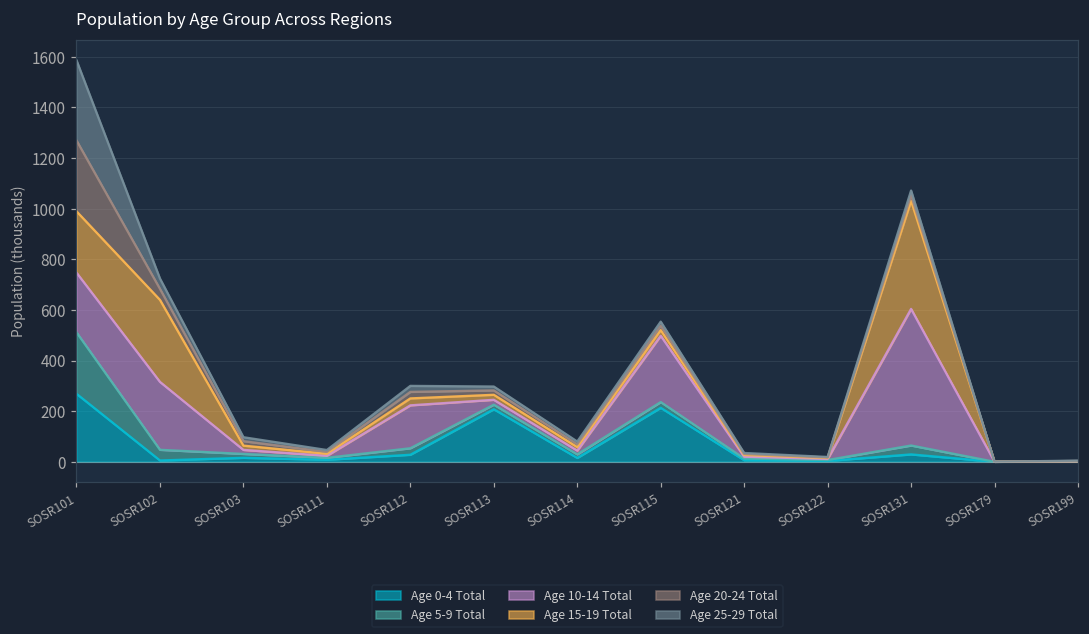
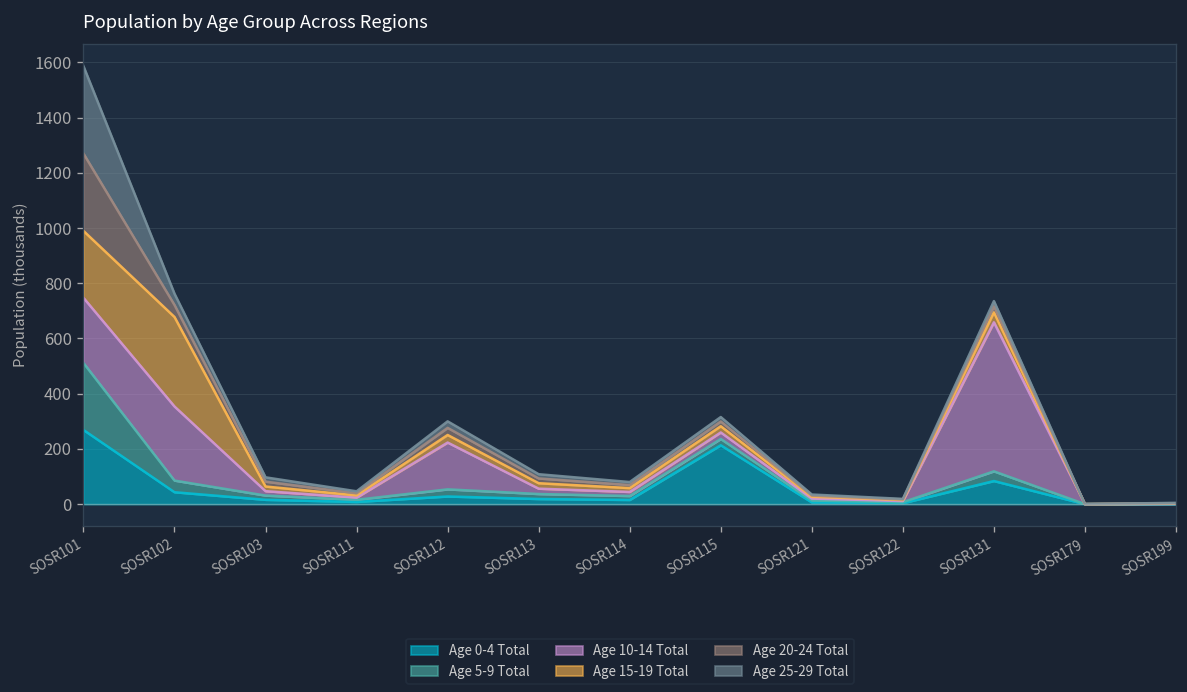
  {
    "Age 0-4 Total": {
      "SOSR101": 270,
-     "SOSR102": 10,
+     "SOSR102": 40,
      "SOSR103": 20,
      "SOSR112": 30,
-     "SOSR113": 210,
+     "SOSR113": 20,
      "SOSR114": 20,
      "SOSR115": 210,
-     "SOSR131": 30
+     "SOSR131": 80
    },
    "Age 10-14 Total": {
      "SOSR101": 240,
      "SOSR102": 270,
      "SOSR103": 20,
      "SOSR112": 170,
      "SOSR113": 20,
      "SOSR114": 10,
-     "SOSR115": 260,
+     "SOSR115": 20,
      "SOSR131": 540
    },
    "Age 15-19 Total": {
      "SOSR101": 240,
      "SOSR102": 320,
      "SOSR103": 20,
      "SOSR112": 30,
      "SOSR113": 20,
      "SOSR114": 10,
      "SOSR115": 20,
-     "SOSR131": 430
+     "SOSR131": 40
    }
  }
